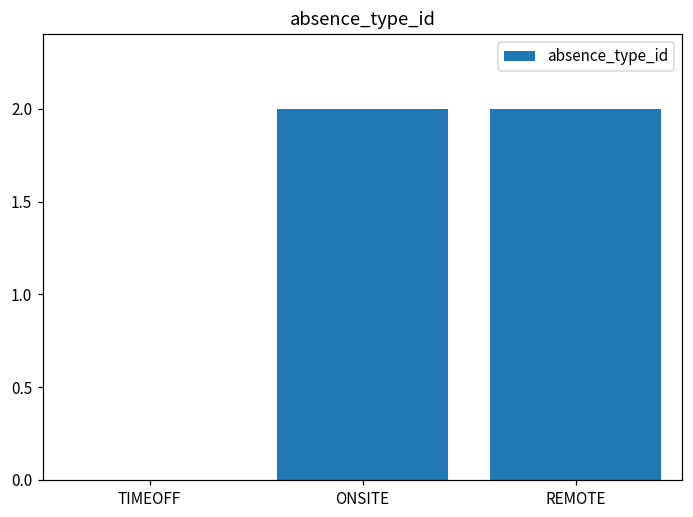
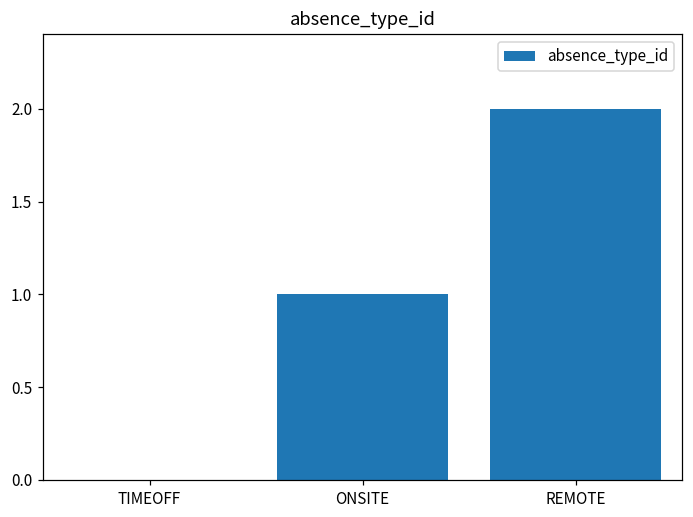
  {
    "TIMEOFF": 0,
-   "ONSITE": 2,
+   "ONSITE": 1,
    "REMOTE": 2
  }
